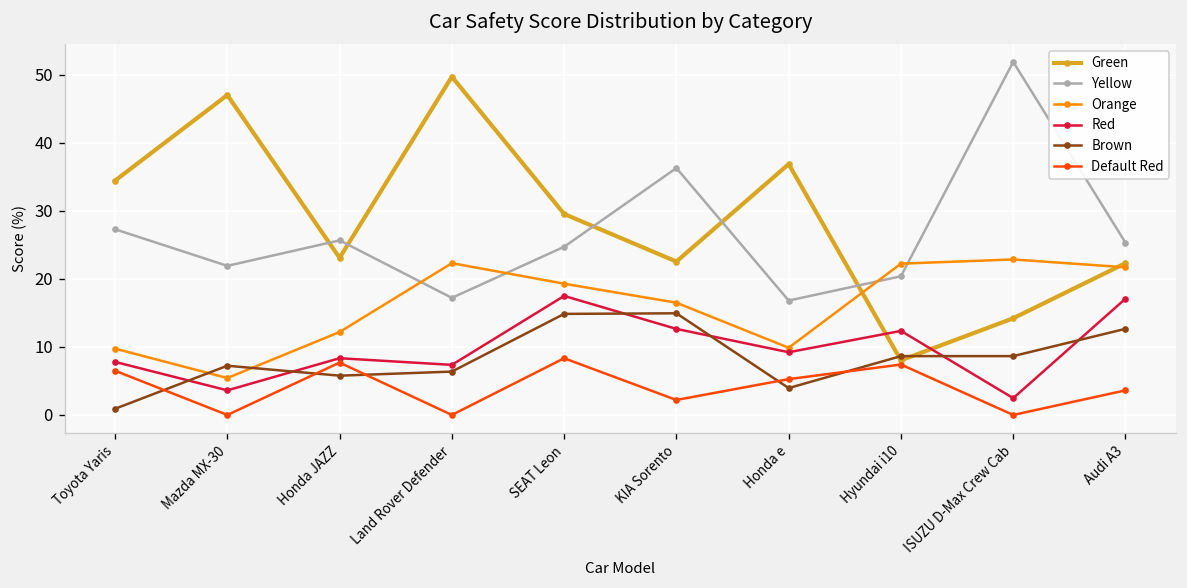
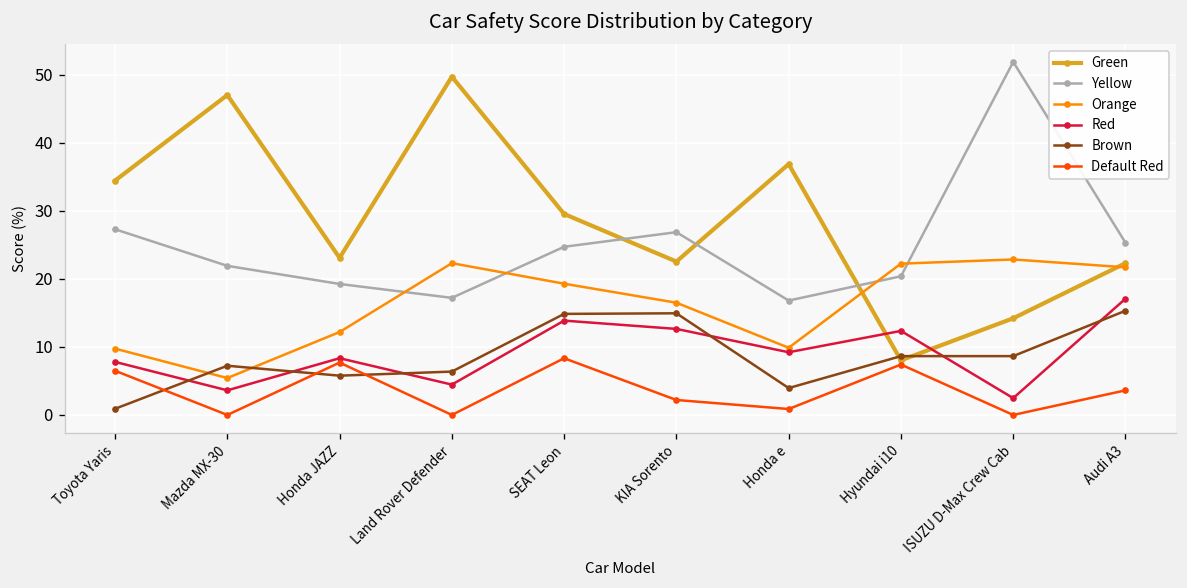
  {
    "Yellow": {
      "Toyota Yaris": 27,
      "Mazda MX-30": 22,
-     "Honda JAZZ": 26,
+     "Honda JAZZ": 19,
      "Land Rover Defender": 17,
      "SEAT Leon": 25,
-     "KIA Sorento": 36,
+     "KIA Sorento": 27,
      "Honda e": 17,
      "Hyundai i10": 20,
      "ISUZU D-Max Crew Cab": 52,
      "Audi A3": 25
    },
    "Red": {
      "Toyota Yaris": 8,
      "Mazda MX-30": 4,
      "Honda JAZZ": 8,
-     "Land Rover Defender": 7,
-     "SEAT Leon": 17,
+     "Land Rover Defender": 4,
+     "SEAT Leon": 14,
      "KIA Sorento": 13,
      "Honda e": 9,
      "Hyundai i10": 12,
      "ISUZU D-Max Crew Cab": 2,
      "Audi A3": 17
    },
    "Brown": {
      "Toyota Yaris": 1,
      "Mazda MX-30": 7,
      "Honda JAZZ": 6,
      "Land Rover Defender": 6,
      "SEAT Leon": 15,
      "KIA Sorento": 15,
      "Honda e": 4,
      "Hyundai i10": 9,
      "ISUZU D-Max Crew Cab": 9,
-     "Audi A3": 13
+     "Audi A3": 15
    },
    "Default Red": {
      "Toyota Yaris": 6,
      "Mazda MX-30": 0,
      "Honda JAZZ": 8,
      "Land Rover Defender": 0,
      "SEAT Leon": 8,
      "KIA Sorento": 2,
-     "Honda e": 5,
+     "Honda e": 1,
      "Hyundai i10": 7,
      "ISUZU D-Max Crew Cab": 0,
      "Audi A3": 4
    }
  }
